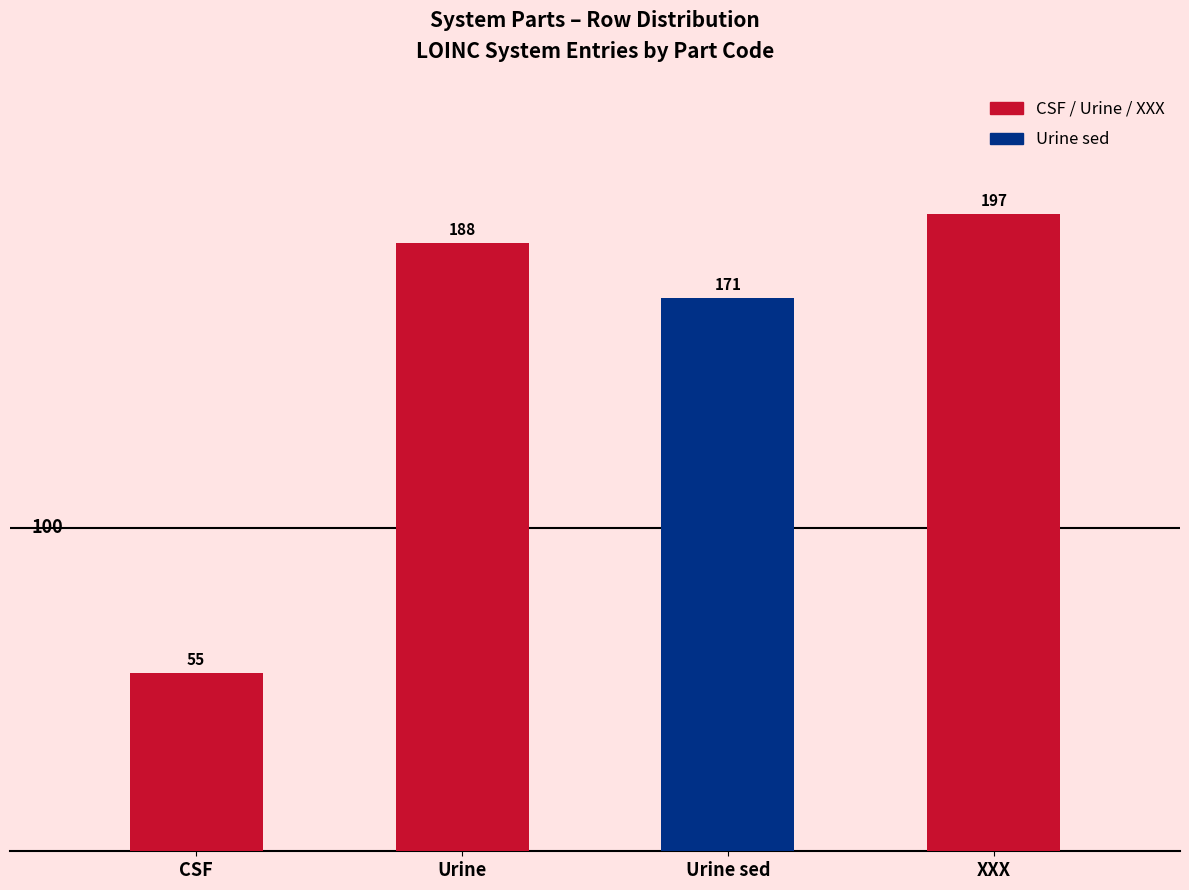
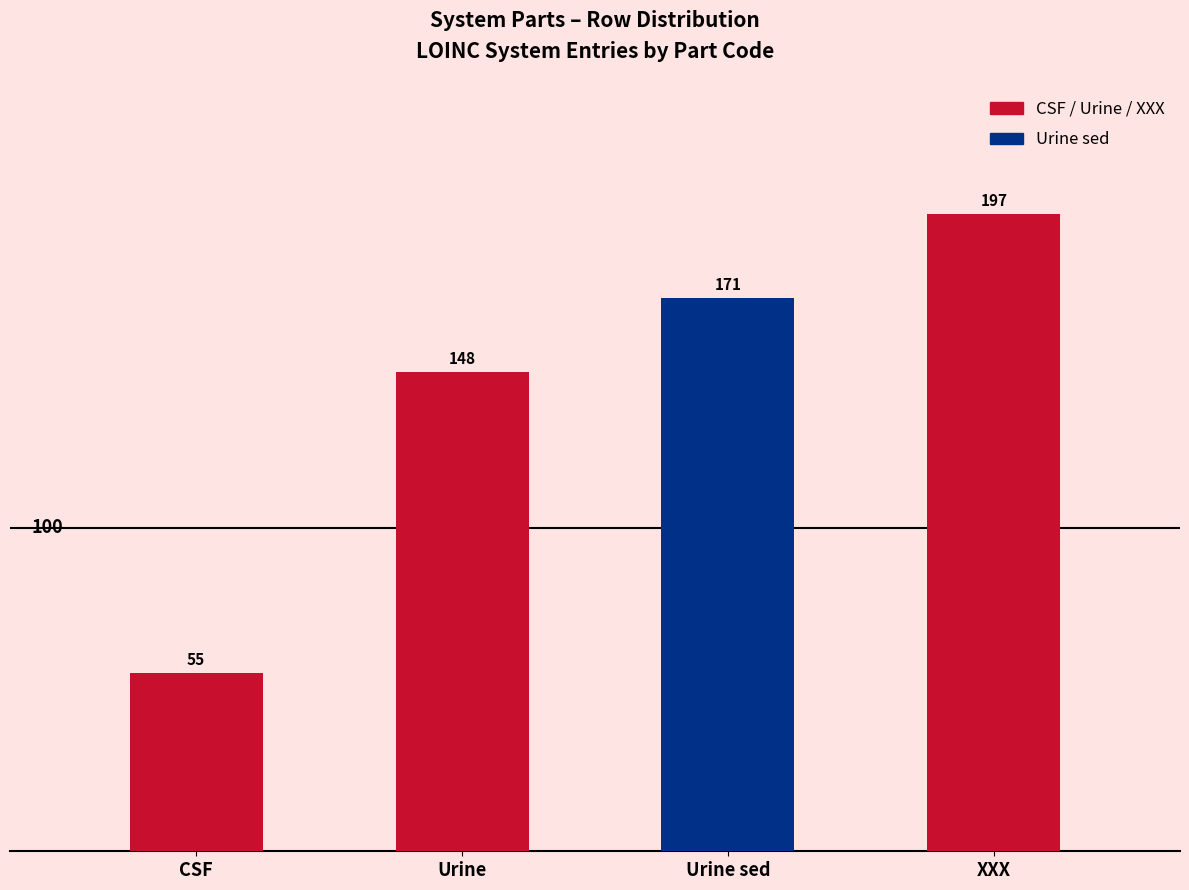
  {
    "CSF": 55,
-   "Urine": 188,
+   "Urine": 148,
    "Urine sed": 171,
    "XXX": 197
  }
